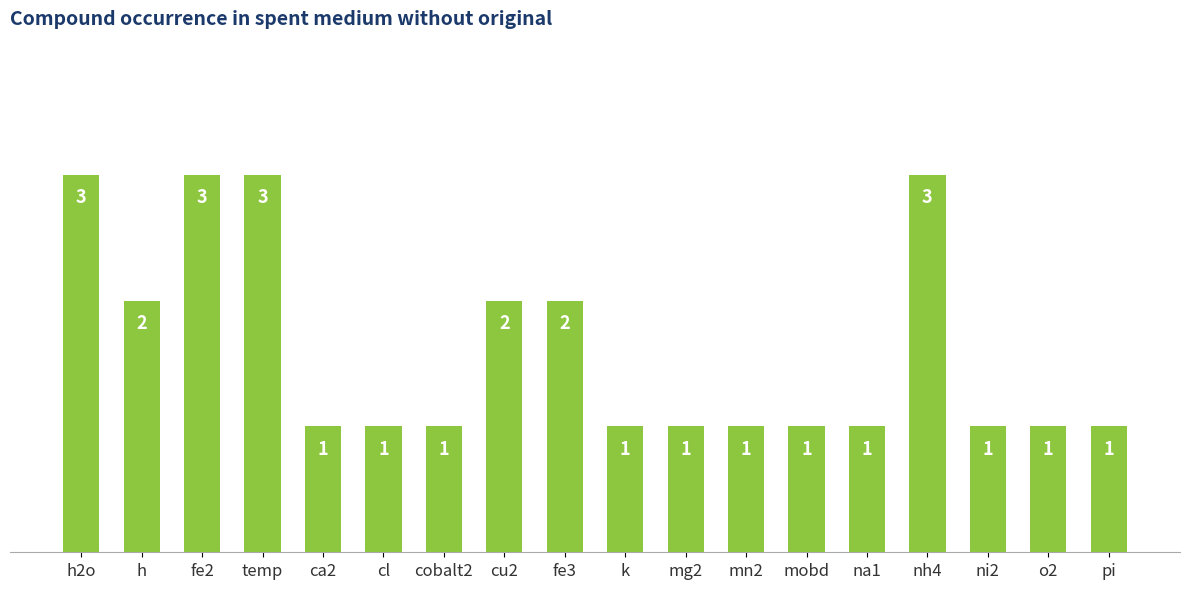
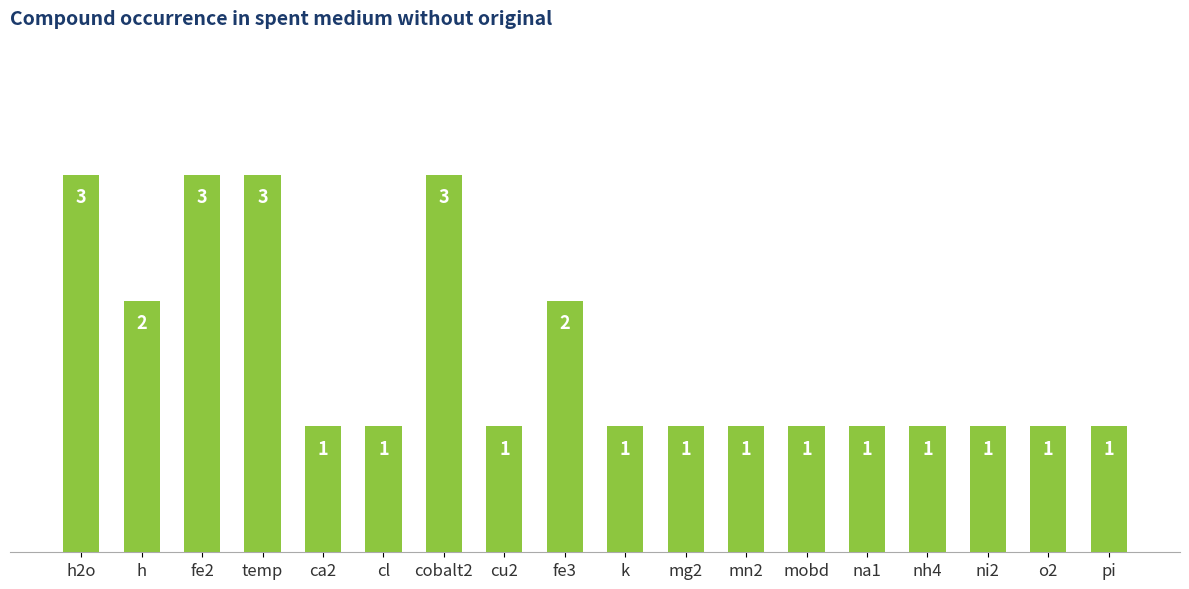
  {
    "h2o": 3,
    "h": 2,
    "fe2": 3,
    "temp": 3,
    "ca2": 1,
    "cl": 1,
-   "cobalt2": 1,
-   "cu2": 2,
+   "cobalt2": 3,
+   "cu2": 1,
    "fe3": 2,
    "k": 1,
    "mg2": 1,
    "mn2": 1,
    "mobd": 1,
    "na1": 1,
-   "nh4": 3,
+   "nh4": 1,
    "ni2": 1,
    "o2": 1,
    "pi": 1
  }
